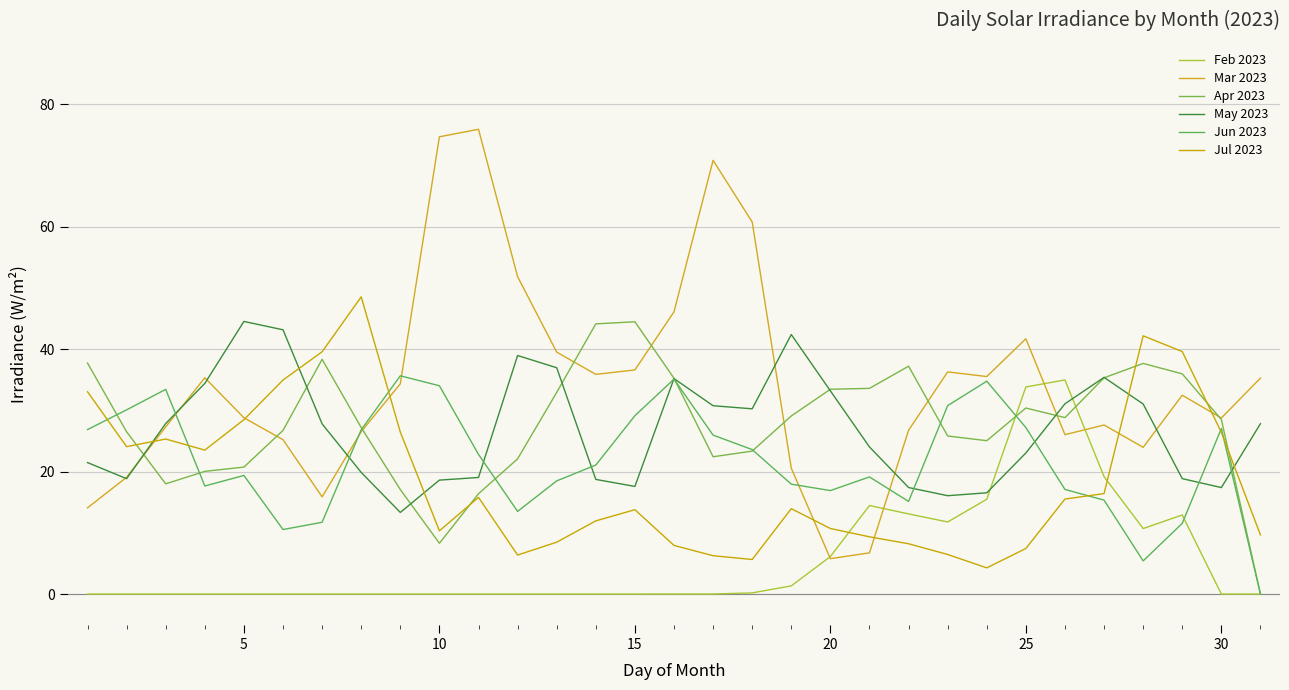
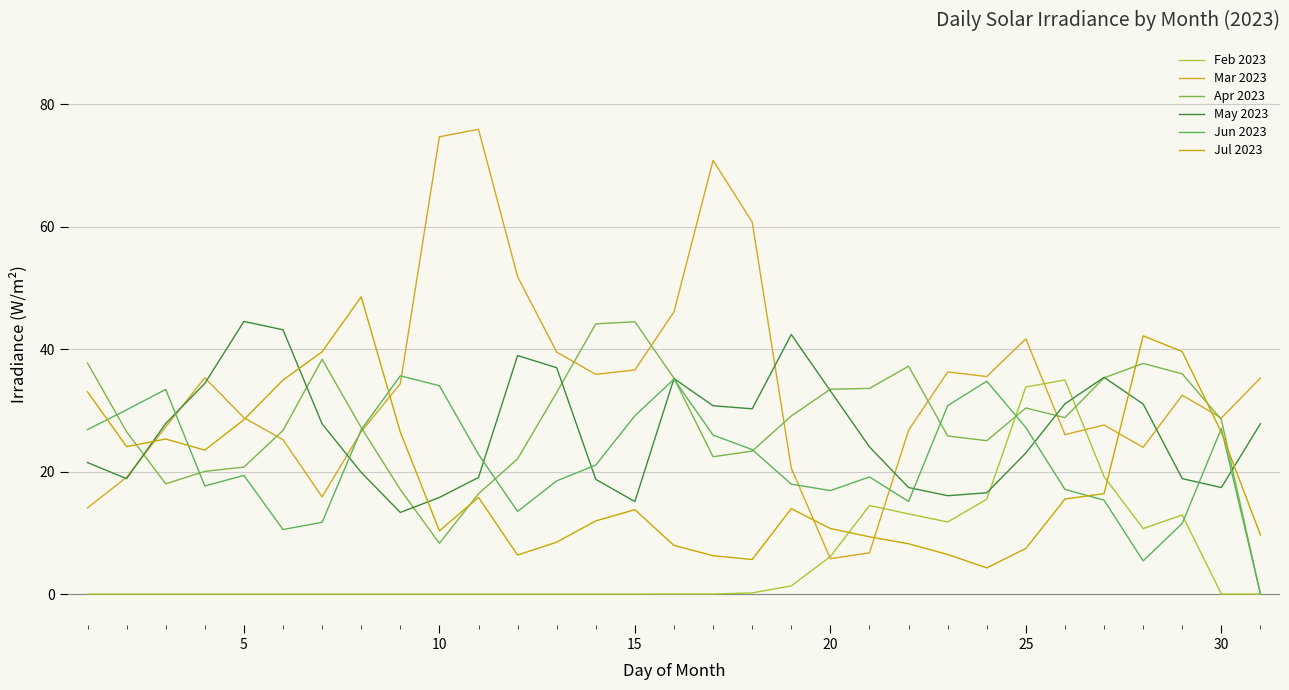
  {
    "May 2023": {
      "5": 45,
-     "10": 19,
-     "15": 18,
+     "10": 16,
+     "15": 15,
      "25": 23,
      "30": 17
    }
  }
